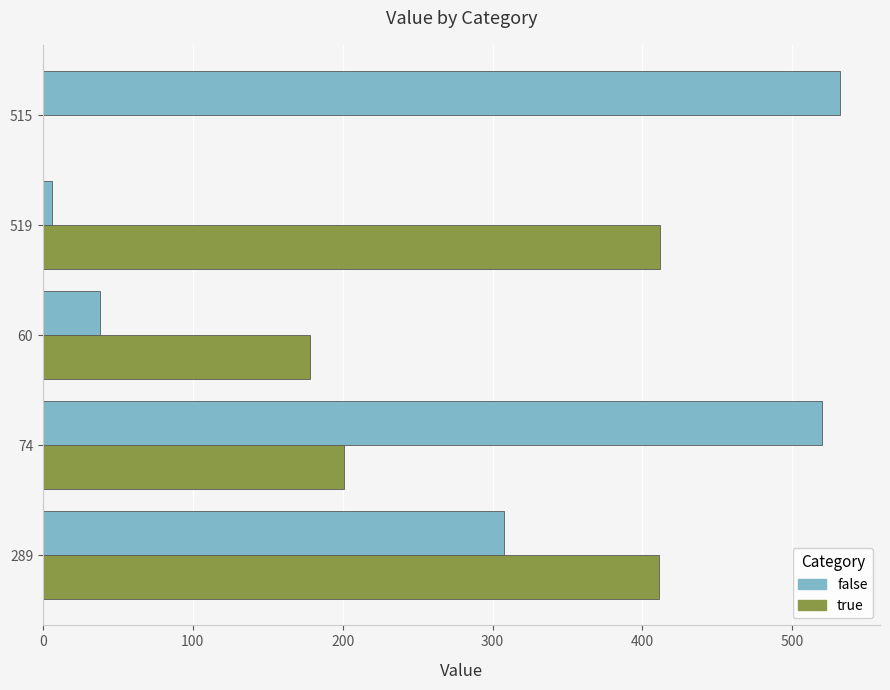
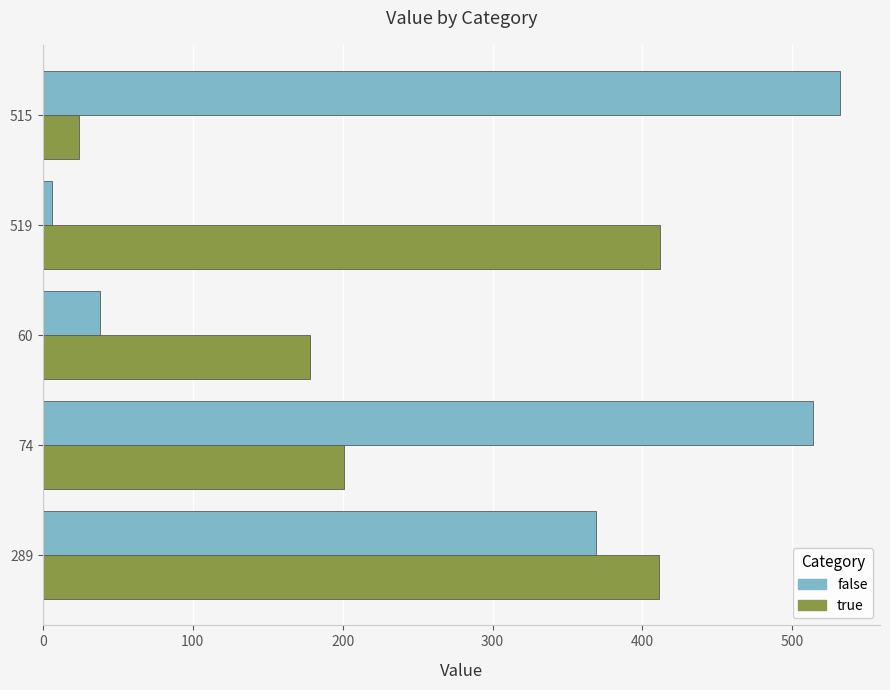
  {
    "false": {
      "515": 532,
      "519": 6,
      "60": 38,
-     "74": 520,
-     "289": 308
+     "74": 514,
+     "289": 369
    },
    "true": {
-     "515": 0,
+     "515": 24,
      "519": 412,
      "60": 178,
      "74": 201,
      "289": 411
    }
  }
